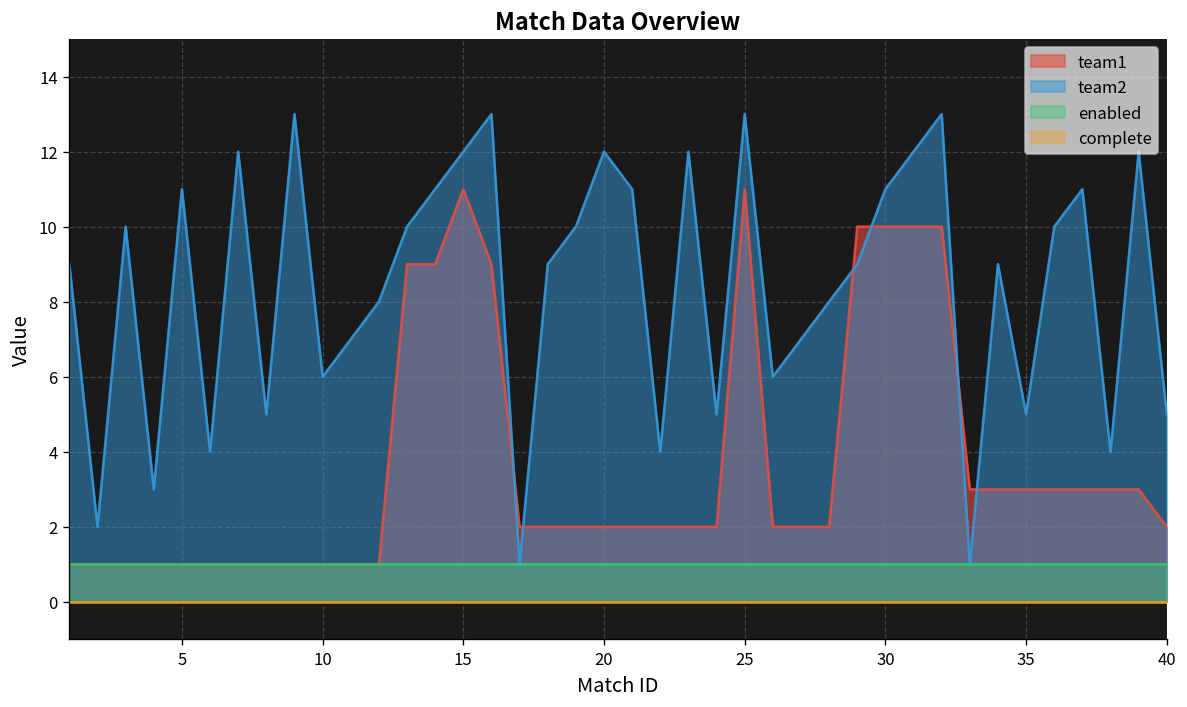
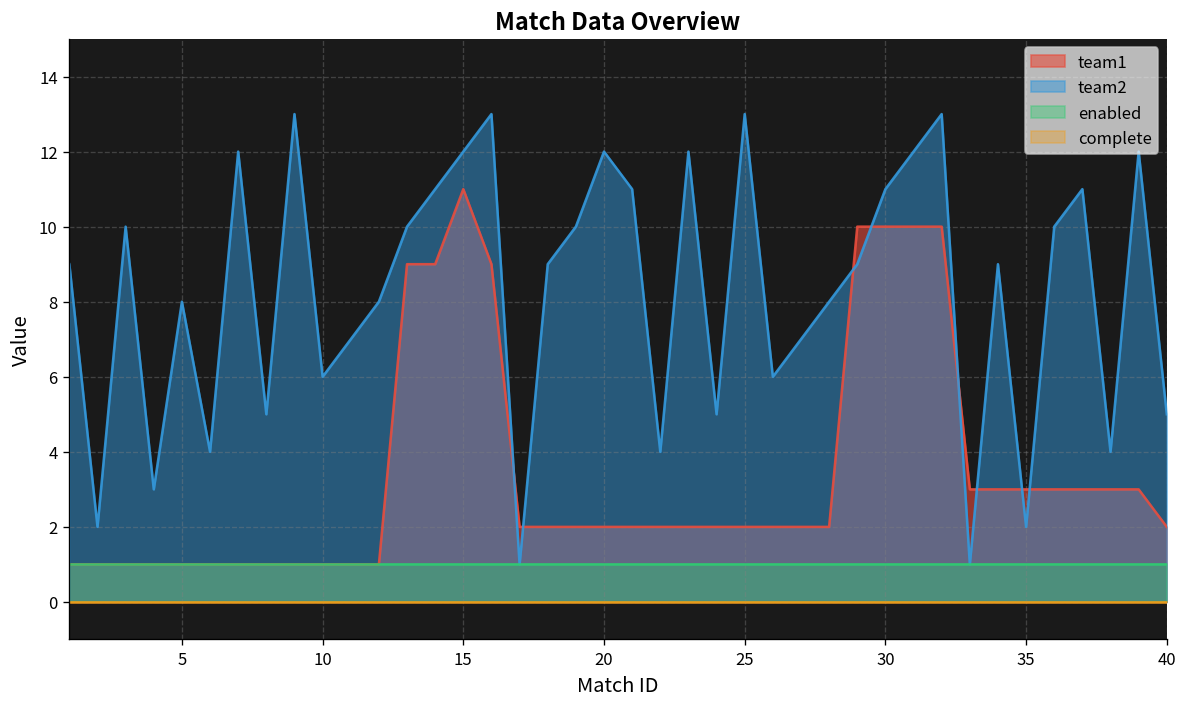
  {
    "team1": {
      "15": 11,
      "20": 2,
-     "25": 11,
+     "25": 2,
      "30": 10,
      "35": 3,
      "40": 2
    },
    "team2": {
-     "5": 11,
+     "5": 8,
      "10": 6,
      "15": 12,
      "20": 12,
      "25": 13,
      "30": 11,
-     "35": 5,
+     "35": 2,
      "40": 5
    },
    "enabled": {
      "15": 1,
      "20": 1,
      "25": 1,
      "30": 1,
      "35": 1,
      "40": 1
    },
    "complete": {
      "5": 0,
      "10": 0,
      "15": 0,
      "20": 0,
      "25": 0,
      "30": 0,
      "35": 0,
      "40": 0
    }
  }
